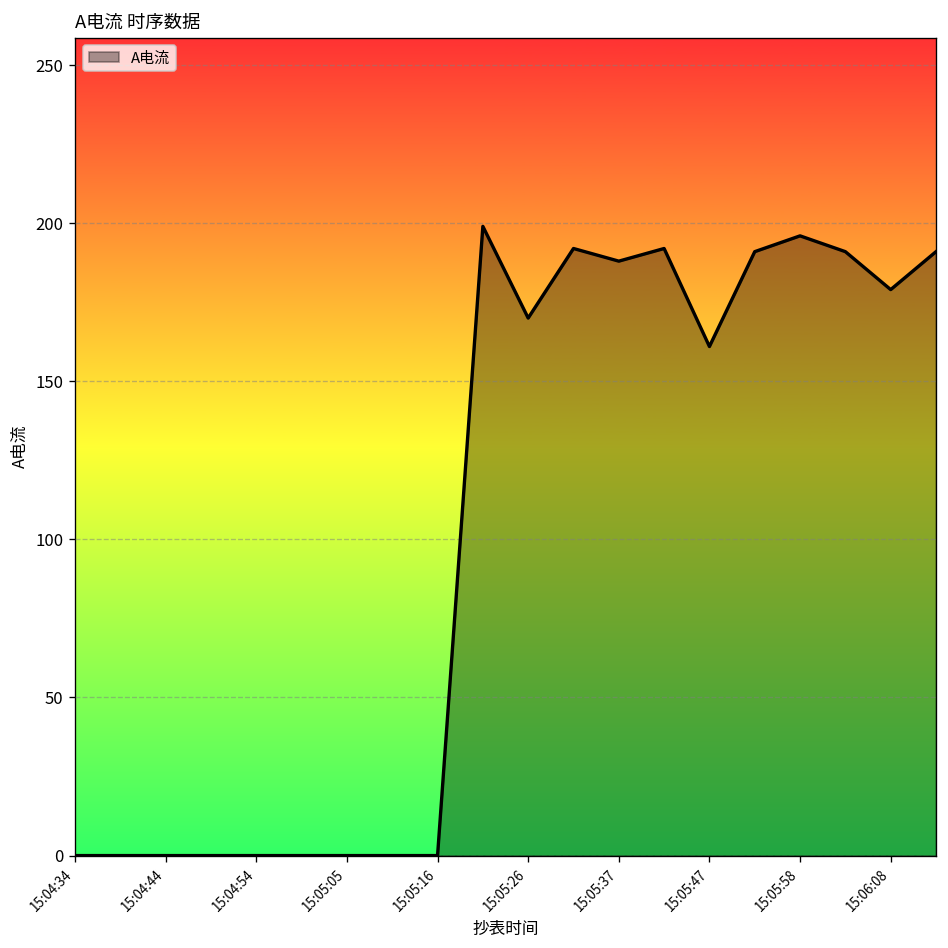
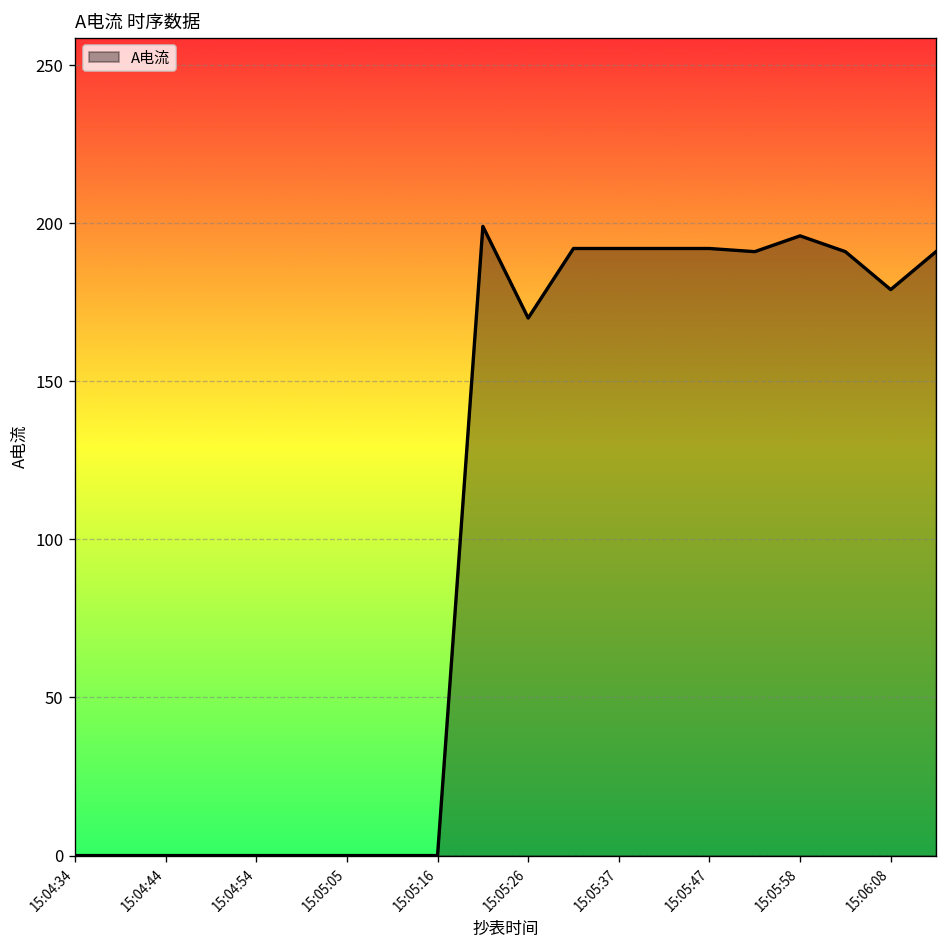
  {
    "15:04:34": 0,
    "15:04:44": 0,
    "15:04:54": 0,
    "15:05:05": 0,
    "15:05:16": 0,
    "15:05:26": 170,
-   "15:05:37": 188,
-   "15:05:47": 161,
+   "15:05:37": 192,
+   "15:05:47": 192,
    "15:05:58": 196,
    "15:06:08": 179
  }
